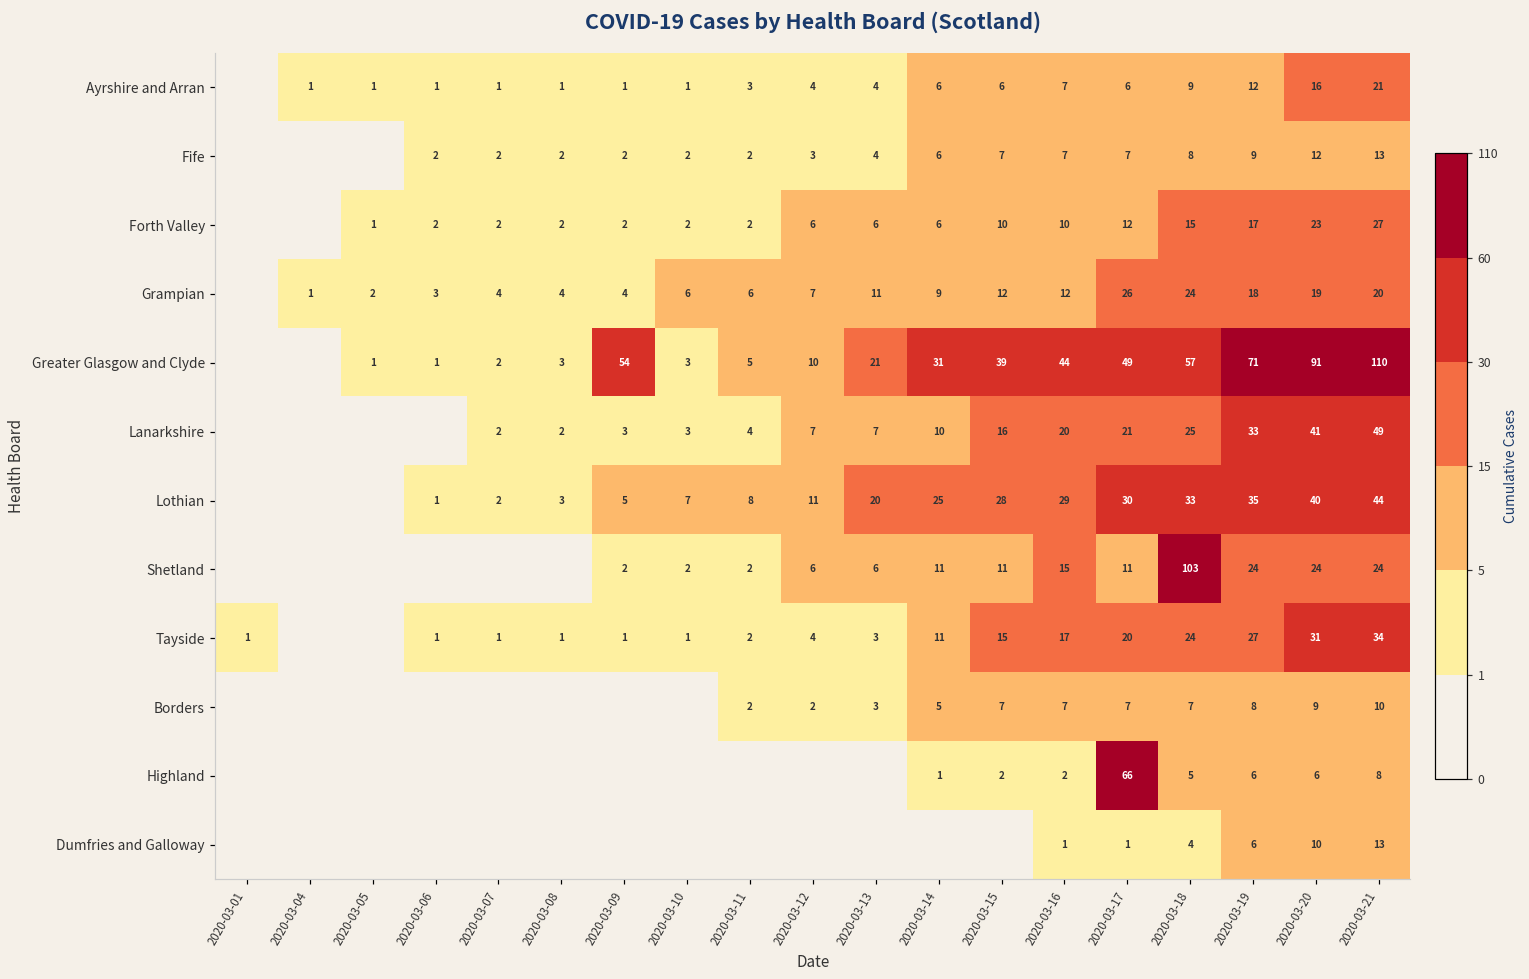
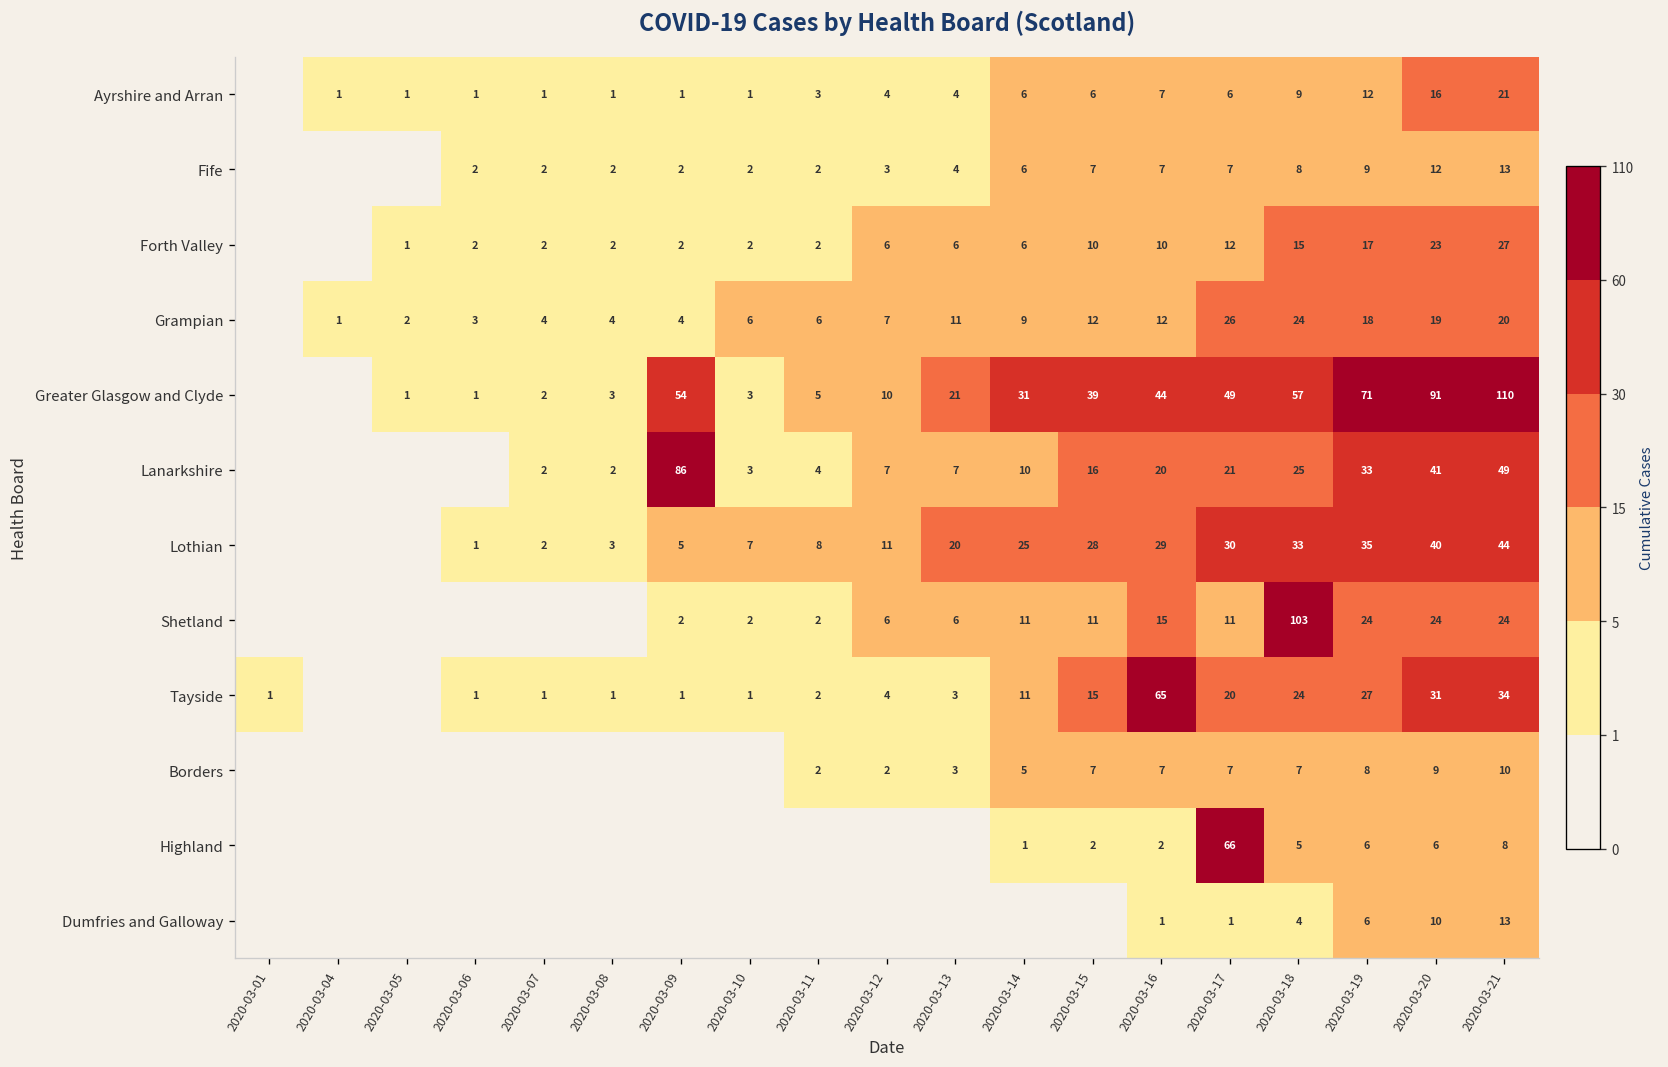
  {
    "Ayrshire and Arran": {
      "2020-03-04": 1,
      "2020-03-05": 1,
      "2020-03-06": 1,
      "2020-03-07": 1,
      "2020-03-08": 1,
      "2020-03-09": 1,
      "2020-03-10": 1,
      "2020-03-11": 3,
      "2020-03-12": 4,
      "2020-03-13": 4,
      "2020-03-14": 6,
      "2020-03-15": 6,
      "2020-03-16": 7,
      "2020-03-17": 6,
      "2020-03-18": 9,
      "2020-03-19": 12,
      "2020-03-20": 16,
      "2020-03-21": 21
    },
    "Fife": {
      "2020-03-06": 2,
      "2020-03-07": 2,
      "2020-03-08": 2,
      "2020-03-09": 2,
      "2020-03-10": 2,
      "2020-03-11": 2,
      "2020-03-12": 3,
      "2020-03-13": 4,
      "2020-03-14": 6,
      "2020-03-15": 7,
      "2020-03-16": 7,
      "2020-03-17": 7,
      "2020-03-18": 8,
      "2020-03-19": 9,
      "2020-03-20": 12,
      "2020-03-21": 13
    },
    "Forth Valley": {
      "2020-03-05": 1,
      "2020-03-06": 2,
      "2020-03-07": 2,
      "2020-03-08": 2,
      "2020-03-09": 2,
      "2020-03-10": 2,
      "2020-03-11": 2,
      "2020-03-12": 6,
      "2020-03-13": 6,
      "2020-03-14": 6,
      "2020-03-15": 10,
      "2020-03-16": 10,
      "2020-03-17": 12,
      "2020-03-18": 15,
      "2020-03-19": 17,
      "2020-03-20": 23,
      "2020-03-21": 27
    },
    "Grampian": {
      "2020-03-04": 1,
      "2020-03-05": 2,
      "2020-03-06": 3,
      "2020-03-07": 4,
      "2020-03-08": 4,
      "2020-03-09": 4,
      "2020-03-10": 6,
      "2020-03-11": 6,
      "2020-03-12": 7,
      "2020-03-13": 11,
      "2020-03-14": 9,
      "2020-03-15": 12,
      "2020-03-16": 12,
      "2020-03-17": 26,
      "2020-03-18": 24,
      "2020-03-19": 18,
      "2020-03-20": 19,
      "2020-03-21": 20
    },
    "Greater Glasgow and Clyde": {
      "2020-03-05": 1,
      "2020-03-06": 1,
      "2020-03-07": 2,
      "2020-03-08": 3,
      "2020-03-09": 54,
      "2020-03-10": 3,
      "2020-03-11": 5,
      "2020-03-12": 10,
      "2020-03-13": 21,
      "2020-03-14": 31,
      "2020-03-15": 39,
      "2020-03-16": 44,
      "2020-03-17": 49,
      "2020-03-18": 57,
      "2020-03-19": 71,
      "2020-03-20": 91,
      "2020-03-21": 110
    },
    "Lanarkshire": {
      "2020-03-07": 2,
      "2020-03-08": 2,
-     "2020-03-09": 3,
+     "2020-03-09": 86,
      "2020-03-10": 3,
      "2020-03-11": 4,
      "2020-03-12": 7,
      "2020-03-13": 7,
      "2020-03-14": 10,
      "2020-03-15": 16,
      "2020-03-16": 20,
      "2020-03-17": 21,
      "2020-03-18": 25,
      "2020-03-19": 33,
      "2020-03-20": 41,
      "2020-03-21": 49
    },
    "Lothian": {
      "2020-03-06": 1,
      "2020-03-07": 2,
      "2020-03-08": 3,
      "2020-03-09": 5,
      "2020-03-10": 7,
      "2020-03-11": 8,
      "2020-03-12": 11,
      "2020-03-13": 20,
      "2020-03-14": 25,
      "2020-03-15": 28,
      "2020-03-16": 29,
      "2020-03-17": 30,
      "2020-03-18": 33,
      "2020-03-19": 35,
      "2020-03-20": 40,
      "2020-03-21": 44
    },
    "Shetland": {
      "2020-03-09": 2,
      "2020-03-10": 2,
      "2020-03-11": 2,
      "2020-03-12": 6,
      "2020-03-13": 6,
      "2020-03-14": 11,
      "2020-03-15": 11,
      "2020-03-16": 15,
      "2020-03-17": 11,
      "2020-03-18": 103,
      "2020-03-19": 24,
      "2020-03-20": 24,
      "2020-03-21": 24
    },
    "Tayside": {
      "2020-03-01": 1,
      "2020-03-06": 1,
      "2020-03-07": 1,
      "2020-03-08": 1,
      "2020-03-09": 1,
      "2020-03-10": 1,
      "2020-03-11": 2,
      "2020-03-12": 4,
      "2020-03-13": 3,
      "2020-03-14": 11,
      "2020-03-15": 15,
-     "2020-03-16": 17,
+     "2020-03-16": 65,
      "2020-03-17": 20,
      "2020-03-18": 24,
      "2020-03-19": 27,
      "2020-03-20": 31,
      "2020-03-21": 34
    },
    "Borders": {
      "2020-03-11": 2,
      "2020-03-12": 2,
      "2020-03-13": 3,
      "2020-03-14": 5,
      "2020-03-15": 7,
      "2020-03-16": 7,
      "2020-03-17": 7,
      "2020-03-18": 7,
      "2020-03-19": 8,
      "2020-03-20": 9,
      "2020-03-21": 10
    },
    "Highland": {
      "2020-03-14": 1,
      "2020-03-15": 2,
      "2020-03-16": 2,
      "2020-03-17": 66,
      "2020-03-18": 5,
      "2020-03-19": 6,
      "2020-03-20": 6,
      "2020-03-21": 8
    },
    "Dumfries and Galloway": {
      "2020-03-16": 1,
      "2020-03-17": 1,
      "2020-03-18": 4,
      "2020-03-19": 6,
      "2020-03-20": 10,
      "2020-03-21": 13
    }
  }
